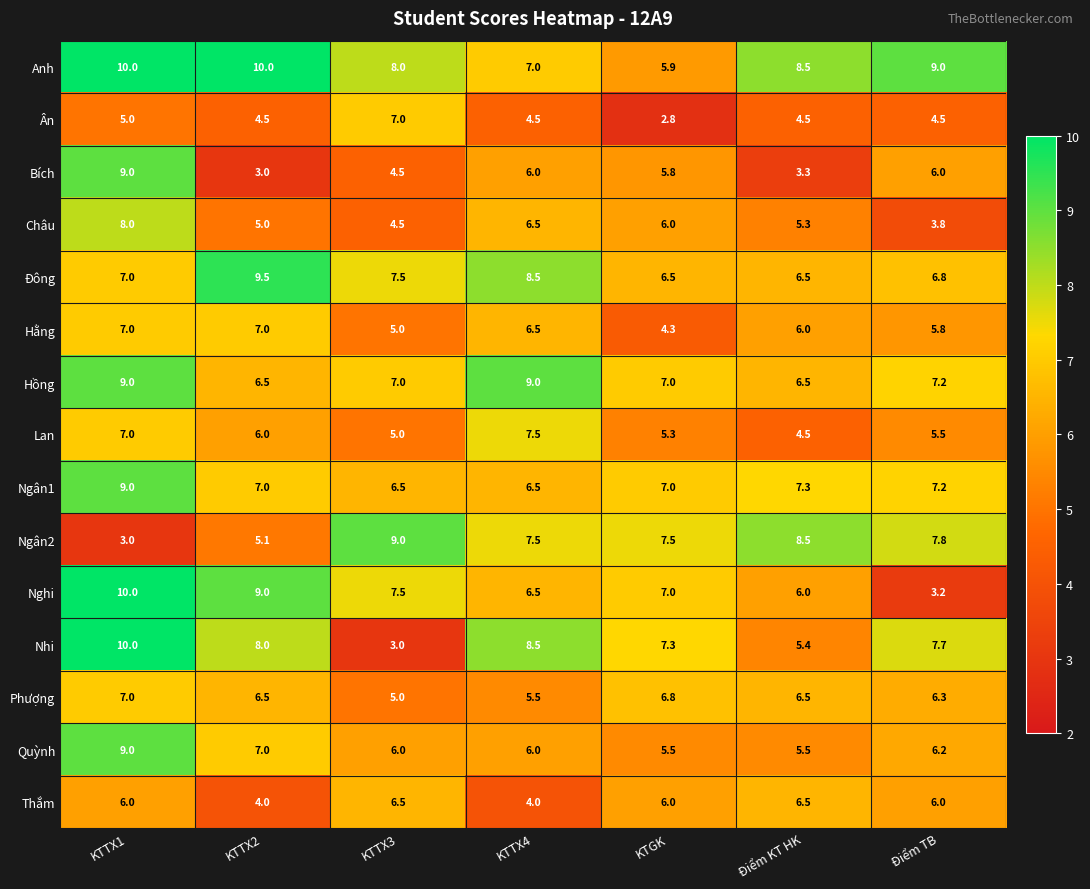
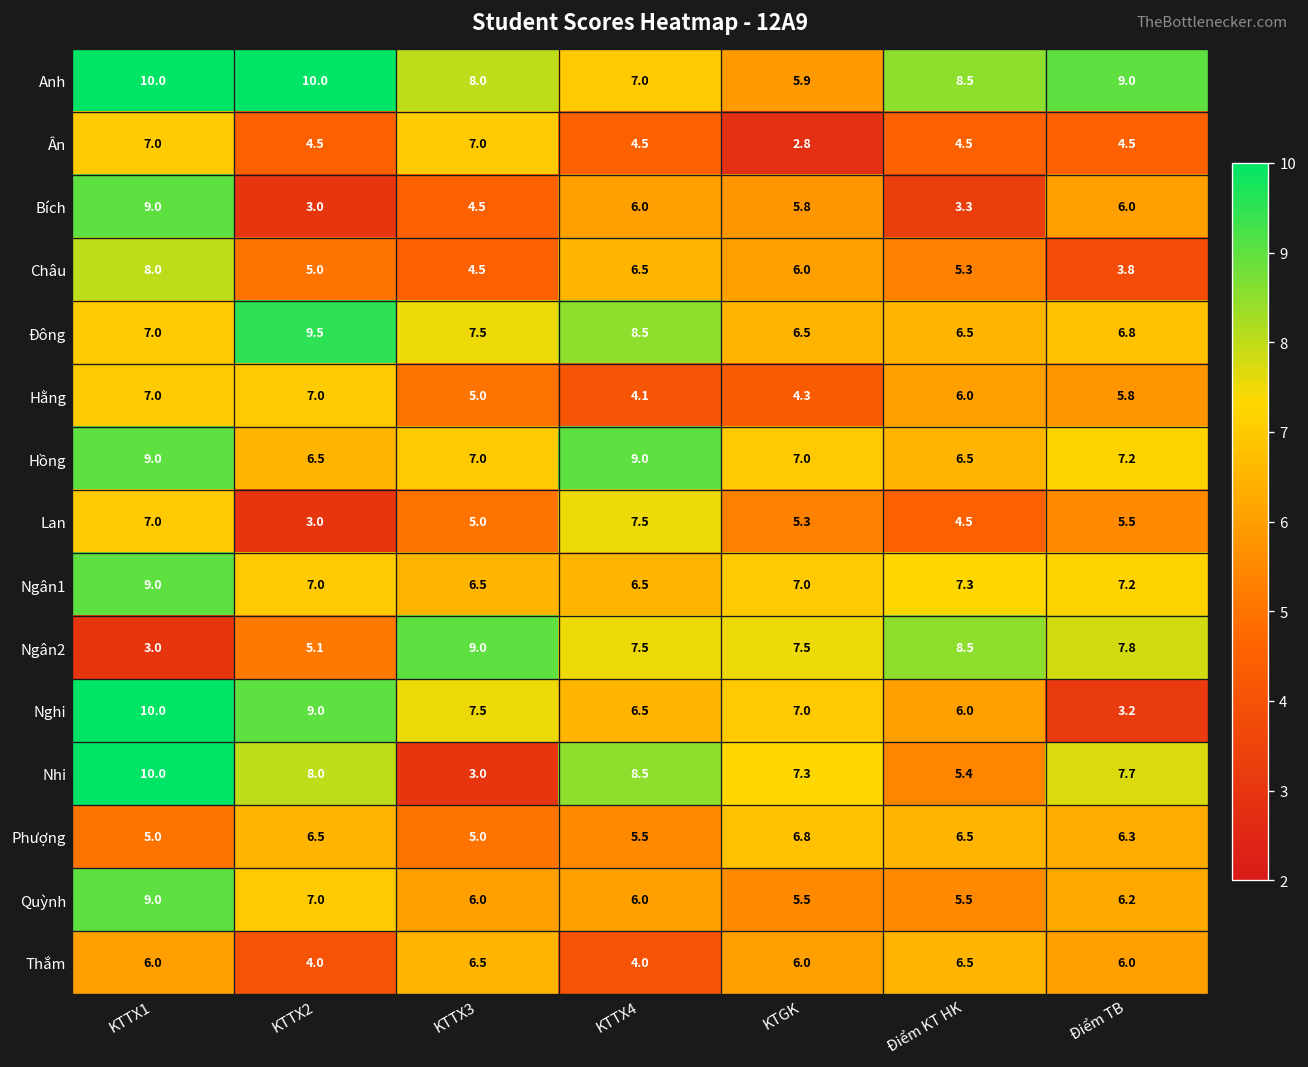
  {
    "Anh": {
      "KTTX1": 10.0,
      "KTTX2": 10.0,
      "KTTX3": 8.0,
      "KTTX4": 7.0,
      "KTGK": 5.9,
      "Điểm KT HK": 8.5,
      "Điểm TB": 9.0
    },
    "Ân": {
-     "KTTX1": 5.0,
+     "KTTX1": 7.0,
      "KTTX2": 4.5,
      "KTTX3": 7.0,
      "KTTX4": 4.5,
      "KTGK": 2.8,
      "Điểm KT HK": 4.5,
      "Điểm TB": 4.5
    },
    "Bích": {
      "KTTX1": 9.0,
      "KTTX2": 3.0,
      "KTTX3": 4.5,
      "KTTX4": 6.0,
      "KTGK": 5.8,
      "Điểm KT HK": 3.3,
      "Điểm TB": 6.0
    },
    "Châu": {
      "KTTX1": 8.0,
      "KTTX2": 5.0,
      "KTTX3": 4.5,
      "KTTX4": 6.5,
      "KTGK": 6.0,
      "Điểm KT HK": 5.3,
      "Điểm TB": 3.8
    },
    "Đông": {
      "KTTX1": 7.0,
      "KTTX2": 9.5,
      "KTTX3": 7.5,
      "KTTX4": 8.5,
      "KTGK": 6.5,
      "Điểm KT HK": 6.5,
      "Điểm TB": 6.8
    },
    "Hằng": {
      "KTTX1": 7.0,
      "KTTX2": 7.0,
      "KTTX3": 5.0,
-     "KTTX4": 6.5,
+     "KTTX4": 4.1,
      "KTGK": 4.3,
      "Điểm KT HK": 6.0,
      "Điểm TB": 5.8
    },
    "Hồng": {
      "KTTX1": 9.0,
      "KTTX2": 6.5,
      "KTTX3": 7.0,
      "KTTX4": 9.0,
      "KTGK": 7.0,
      "Điểm KT HK": 6.5,
      "Điểm TB": 7.2
    },
    "Lan": {
      "KTTX1": 7.0,
-     "KTTX2": 6.0,
+     "KTTX2": 3.0,
      "KTTX3": 5.0,
      "KTTX4": 7.5,
      "KTGK": 5.3,
      "Điểm KT HK": 4.5,
      "Điểm TB": 5.5
    },
    "Ngân1": {
      "KTTX1": 9.0,
      "KTTX2": 7.0,
      "KTTX3": 6.5,
      "KTTX4": 6.5,
      "KTGK": 7.0,
      "Điểm KT HK": 7.3,
      "Điểm TB": 7.2
    },
    "Ngân2": {
      "KTTX1": 3.0,
      "KTTX2": 5.1,
      "KTTX3": 9.0,
      "KTTX4": 7.5,
      "KTGK": 7.5,
      "Điểm KT HK": 8.5,
      "Điểm TB": 7.8
    },
    "Nghi": {
      "KTTX1": 10.0,
      "KTTX2": 9.0,
      "KTTX3": 7.5,
      "KTTX4": 6.5,
      "KTGK": 7.0,
      "Điểm KT HK": 6.0,
      "Điểm TB": 3.2
    },
    "Nhi": {
      "KTTX1": 10.0,
      "KTTX2": 8.0,
      "KTTX3": 3.0,
      "KTTX4": 8.5,
      "KTGK": 7.3,
      "Điểm KT HK": 5.4,
      "Điểm TB": 7.7
    },
    "Phượng": {
-     "KTTX1": 7.0,
+     "KTTX1": 5.0,
      "KTTX2": 6.5,
      "KTTX3": 5.0,
      "KTTX4": 5.5,
      "KTGK": 6.8,
      "Điểm KT HK": 6.5,
      "Điểm TB": 6.3
    },
    "Quỳnh": {
      "KTTX1": 9.0,
      "KTTX2": 7.0,
      "KTTX3": 6.0,
      "KTTX4": 6.0,
      "KTGK": 5.5,
      "Điểm KT HK": 5.5,
      "Điểm TB": 6.2
    },
    "Thắm": {
      "KTTX1": 6.0,
      "KTTX2": 4.0,
      "KTTX3": 6.5,
      "KTTX4": 4.0,
      "KTGK": 6.0,
      "Điểm KT HK": 6.5,
      "Điểm TB": 6.0
    }
  }
